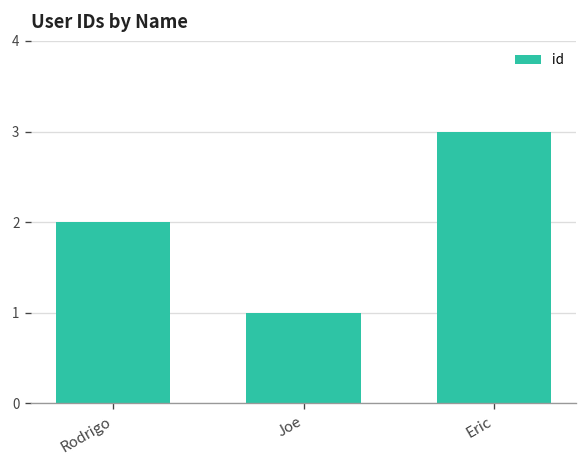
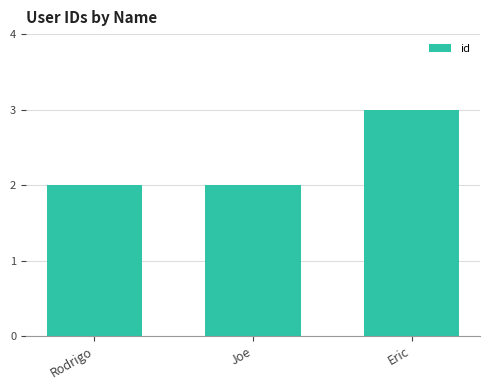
  {
    "Rodrigo": 2,
-   "Joe": 1,
+   "Joe": 2,
    "Eric": 3
  }
